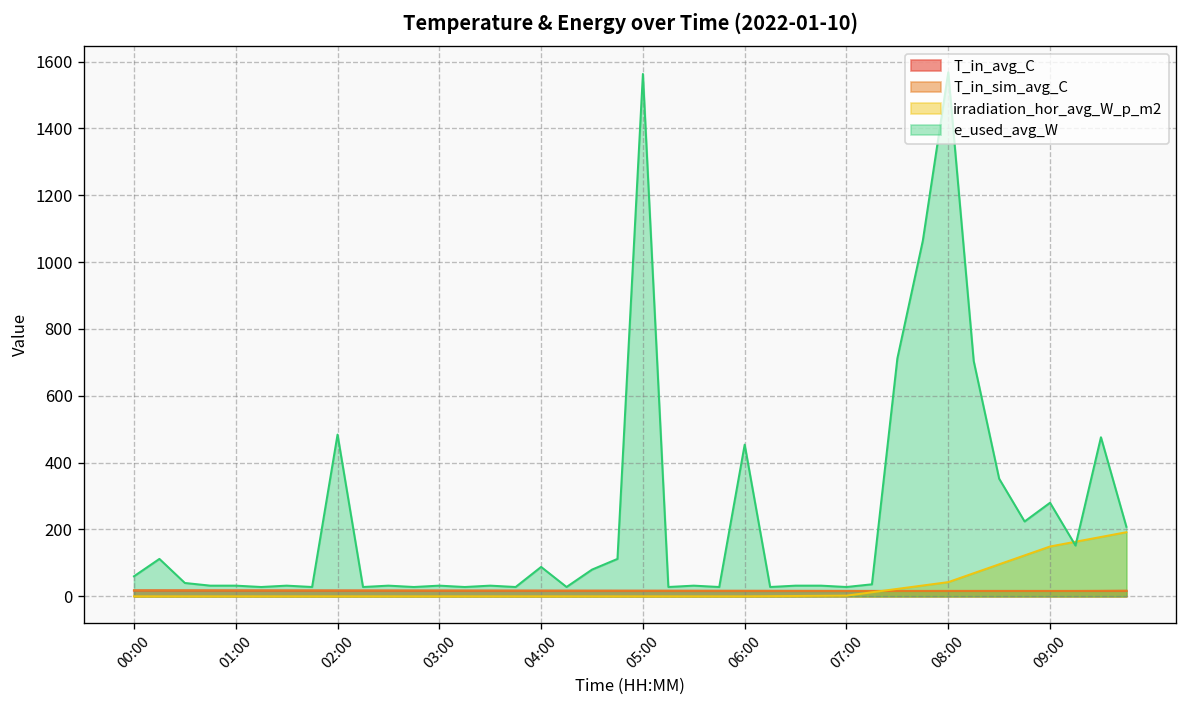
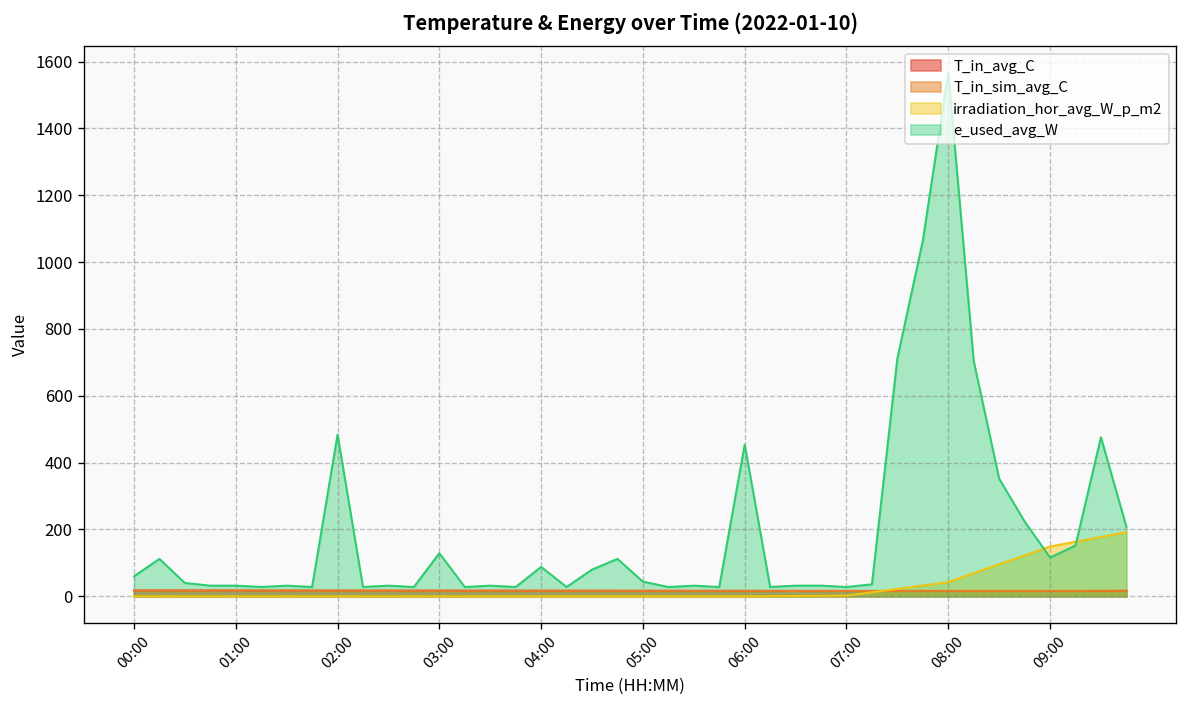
  {
    "e_used_avg_W": {
      "00:00": 60,
      "01:00": 30,
      "02:00": 480,
-     "03:00": 30,
+     "03:00": 130,
      "04:00": 90,
-     "05:00": 1560,
+     "05:00": 40,
      "06:00": 450,
      "07:00": 30,
-     "09:00": 280
+     "09:00": 120
    }
  }
